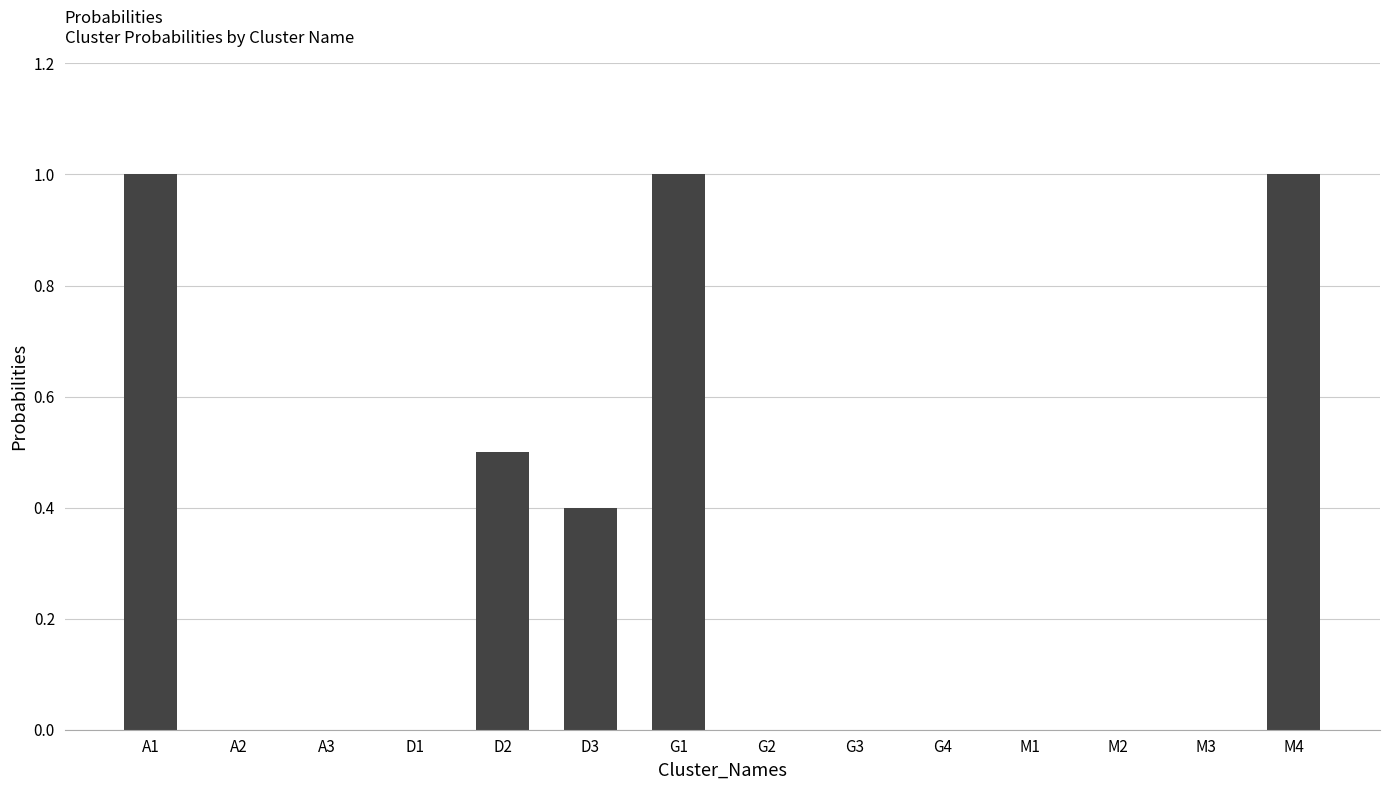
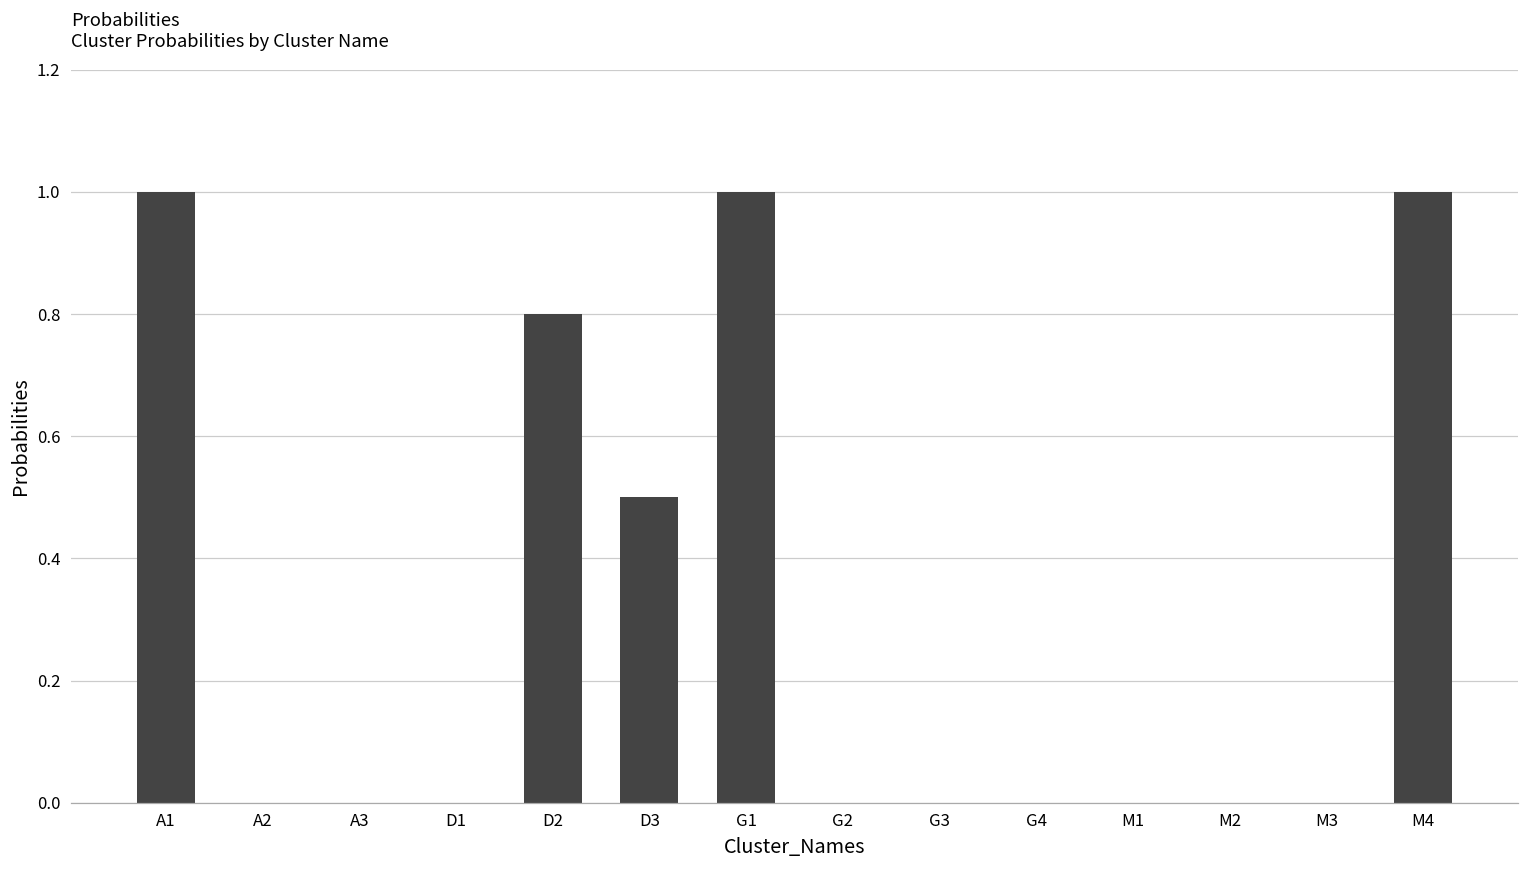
  {
    "A1": 1.0,
    "A2": 0.0,
    "A3": 0.0,
    "D1": 0.0,
-   "D2": 0.5,
-   "D3": 0.4,
+   "D2": 0.8,
+   "D3": 0.5,
    "G1": 1.0,
    "G2": 0.0,
    "G3": 0.0,
    "G4": 0.0,
    "M1": 0.0,
    "M2": 0.0,
    "M3": 0.0,
    "M4": 1.0
  }
